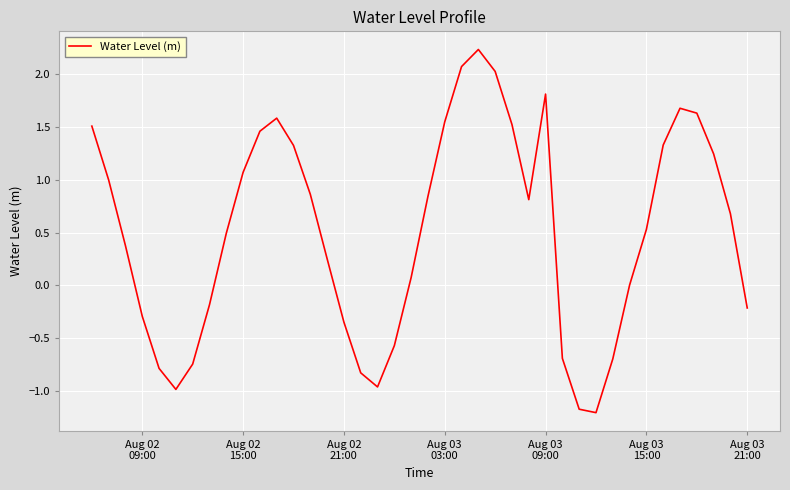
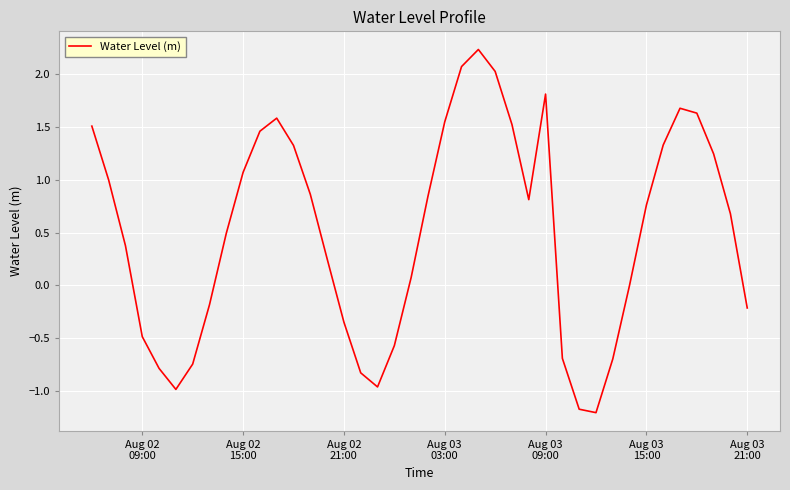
  {
-   "Aug 02 09:00": -0.29,
+   "Aug 02 09:00": -0.49,
    "Aug 02 15:00": 1.07,
    "Aug 02 21:00": -0.35,
    "Aug 03 03:00": 1.55,
    "Aug 03 09:00": 1.81,
-   "Aug 03 15:00": 0.53,
+   "Aug 03 15:00": 0.76,
    "Aug 03 21:00": -0.21
  }
